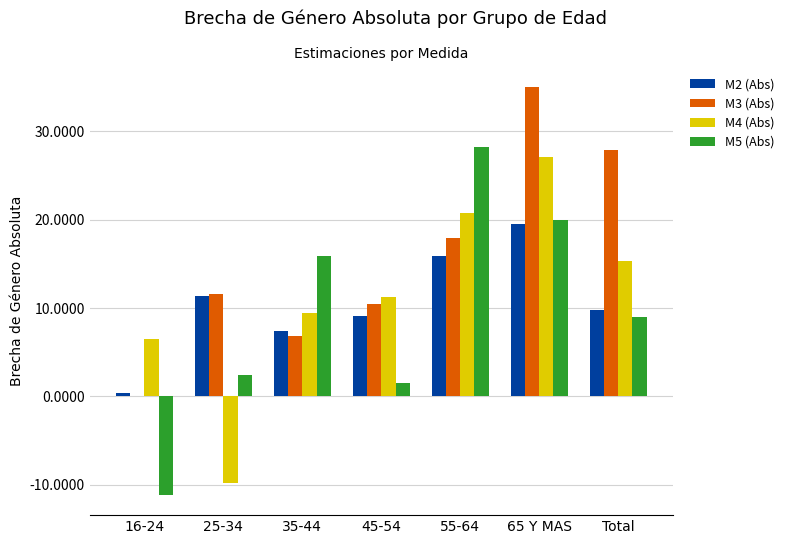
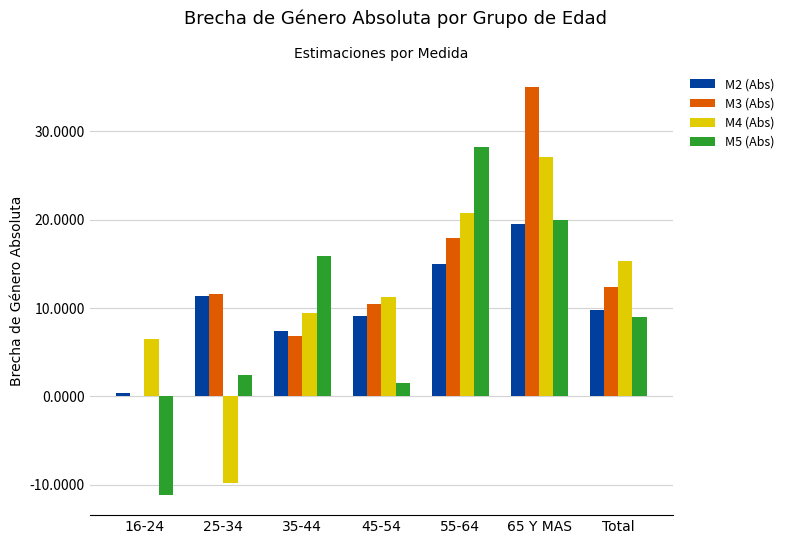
  {
    "M2 (Abs)": {
      "16-24": 0,
      "25-34": 11,
      "35-44": 7,
      "45-54": 9,
-     "55-64": 16,
+     "55-64": 15,
      "65 Y MAS": 20,
      "Total": 10
    },
    "M3 (Abs)": {
      "25-34": 12,
      "35-44": 7,
      "45-54": 10,
      "55-64": 18,
      "65 Y MAS": 35,
-     "Total": 28
+     "Total": 12
    },
    "M4 (Abs)": {
      "16-24": 7,
      "25-34": -10,
      "35-44": 9,
      "45-54": 11,
      "55-64": 21,
      "65 Y MAS": 27,
      "Total": 15
    },
    "M5 (Abs)": {
      "16-24": -11,
      "25-34": 2,
      "35-44": 16,
      "45-54": 2,
      "55-64": 28,
      "65 Y MAS": 20,
      "Total": 9
    }
  }
